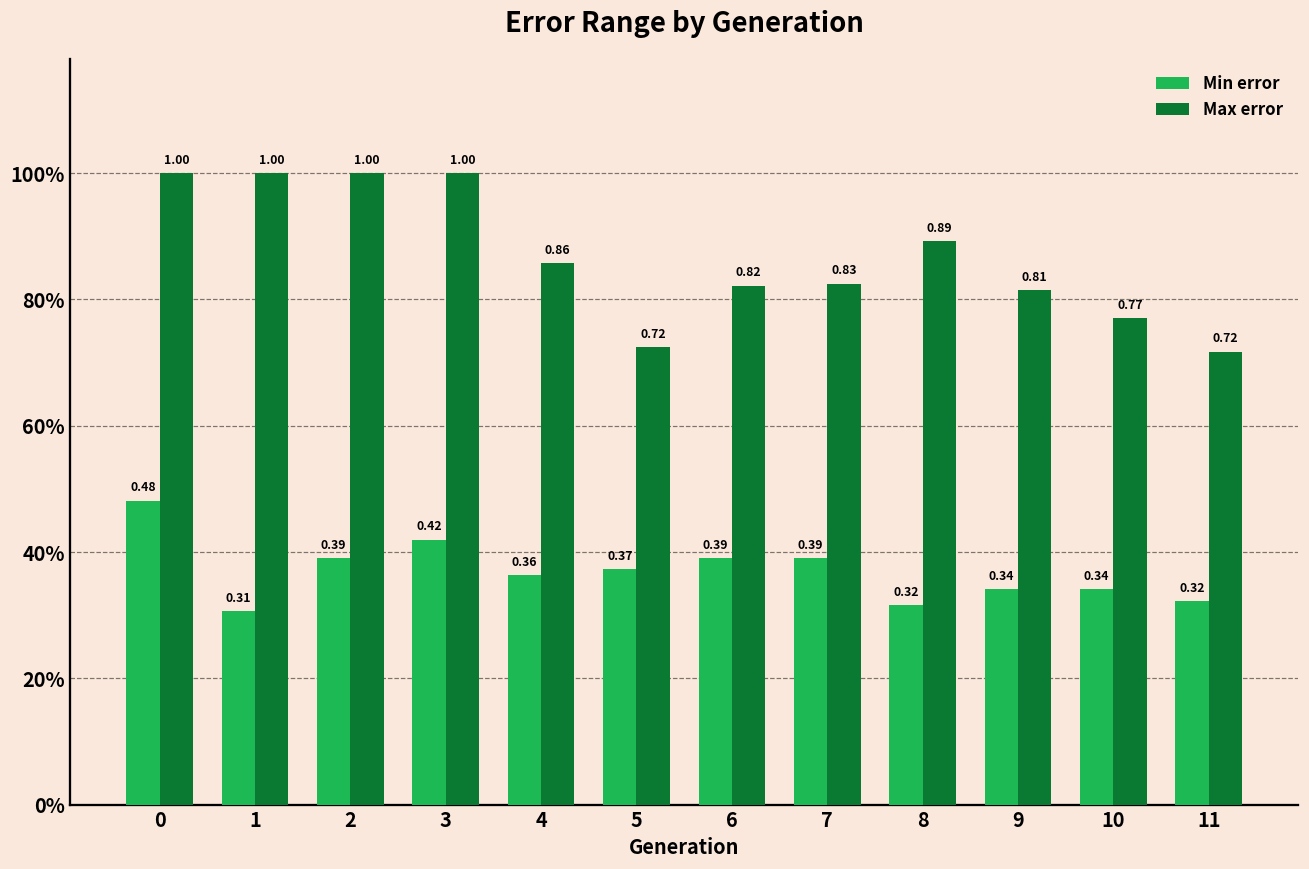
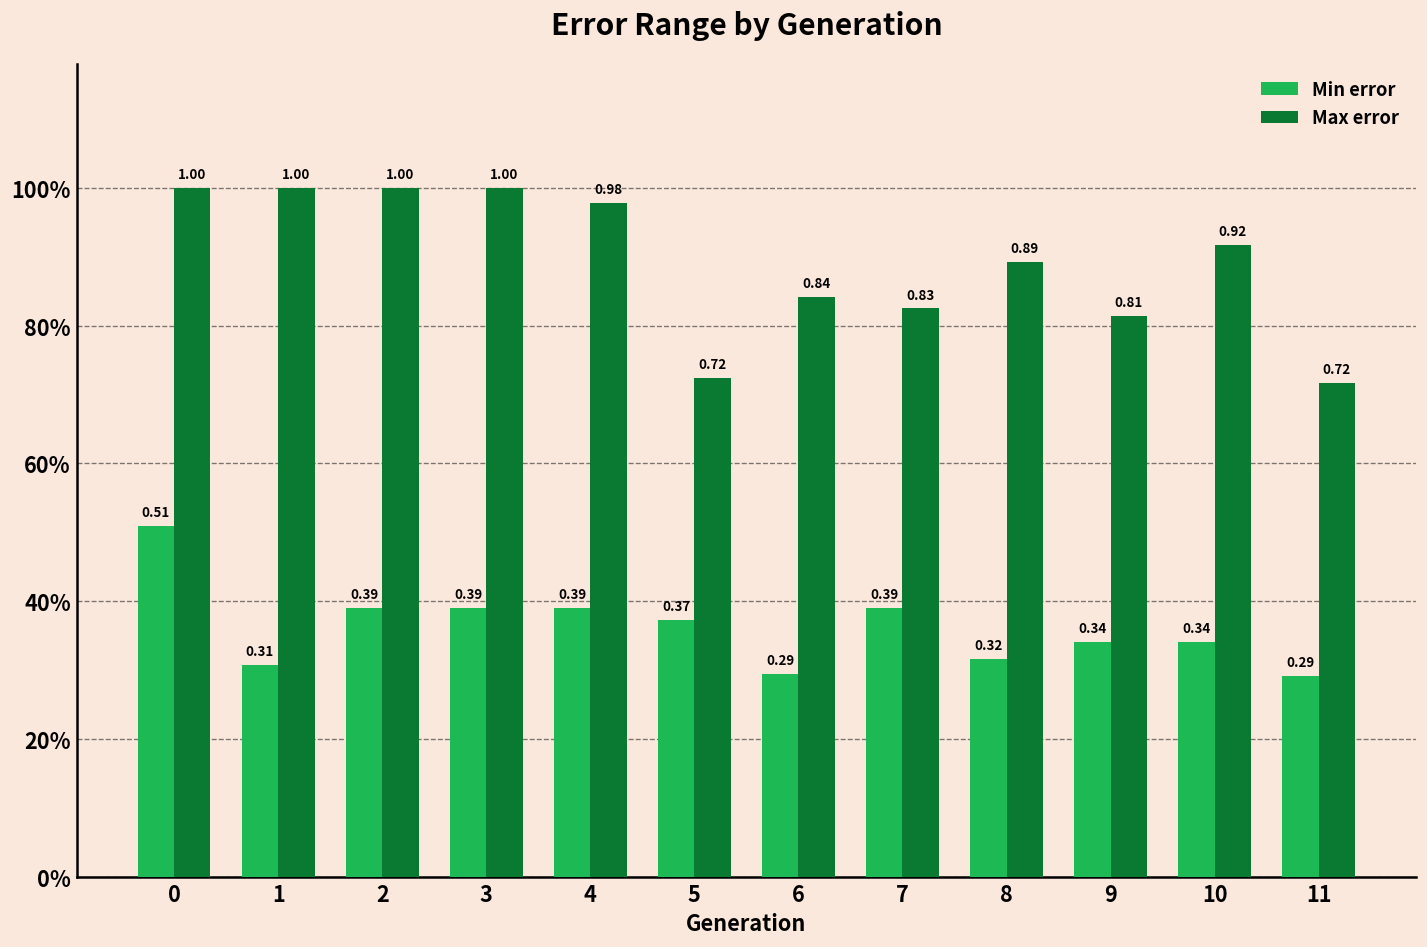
  {
    "Min error": {
-     "0": 0.48,
+     "0": 0.51,
      "1": 0.31,
      "2": 0.39,
-     "3": 0.42,
-     "4": 0.36,
+     "3": 0.39,
+     "4": 0.39,
      "5": 0.37,
-     "6": 0.39,
+     "6": 0.29,
      "7": 0.39,
      "8": 0.32,
      "9": 0.34,
      "10": 0.34,
-     "11": 0.32
+     "11": 0.29
    },
    "Max error": {
      "0": 1.00,
      "1": 1.00,
      "2": 1.00,
      "3": 1.00,
-     "4": 0.86,
+     "4": 0.98,
      "5": 0.72,
-     "6": 0.82,
+     "6": 0.84,
      "7": 0.83,
      "8": 0.89,
      "9": 0.81,
-     "10": 0.77,
+     "10": 0.92,
      "11": 0.72
    }
  }
